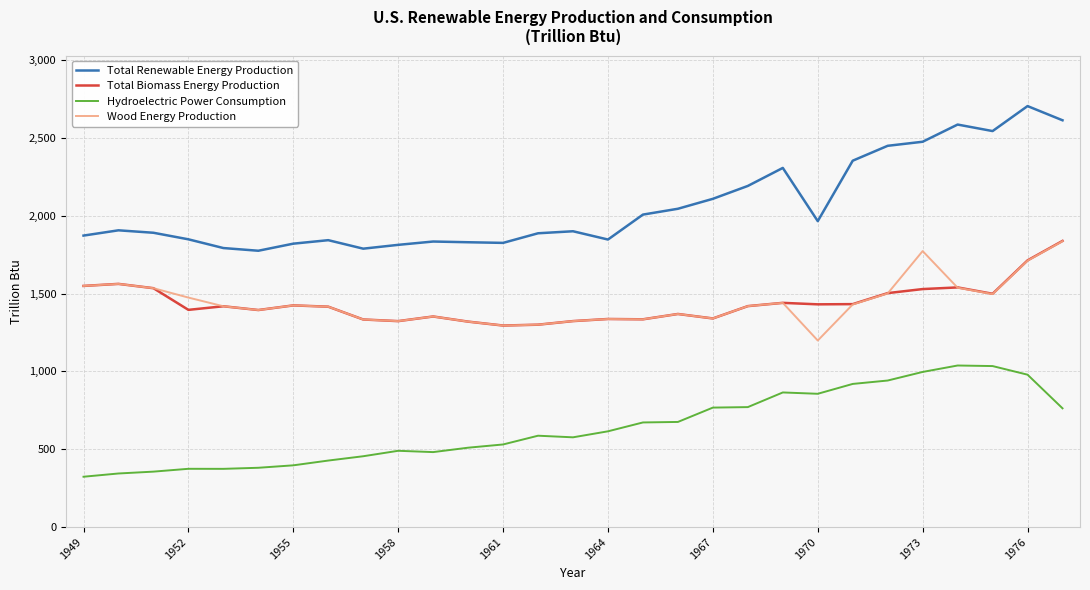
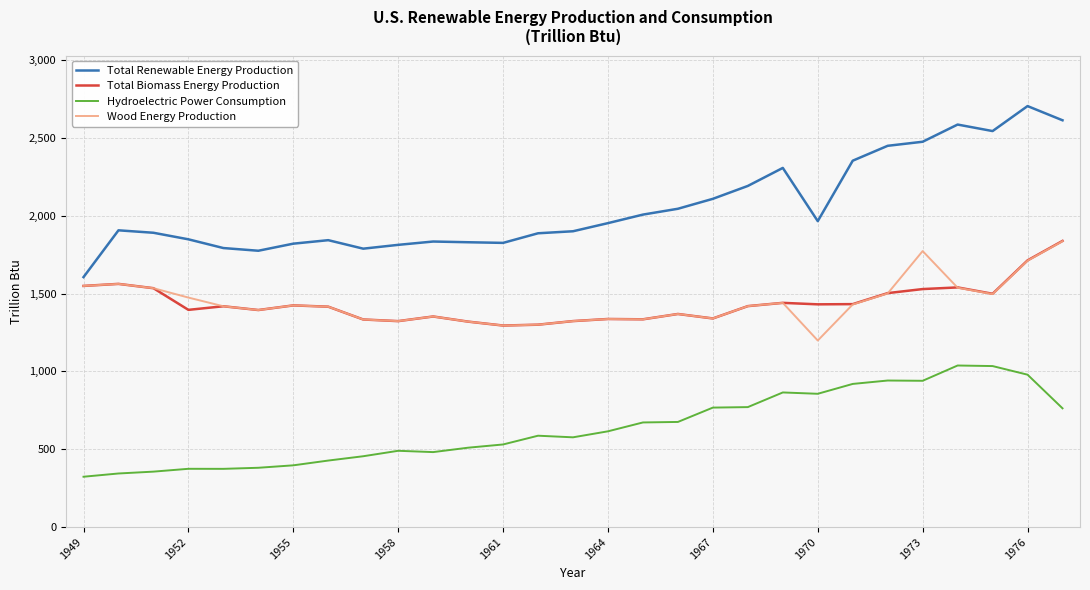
  {
    "Total Renewable Energy Production": {
-     "1949": "1,870",
+     "1949": "1,610",
      "1952": "1,850",
      "1955": "1,820",
      "1958": "1,810",
      "1961": "1,830",
-     "1964": "1,850",
+     "1964": "1,950",
      "1967": "2,110",
      "1970": "1,970",
      "1973": "2,480",
      "1976": "2,700"
    },
    "Total Biomass Energy Production": {
      "1952": "1,400",
      "1970": "1,430",
      "1973": "1,530"
    },
    "Hydroelectric Power Consumption": {
      "1949": "320",
      "1952": "370",
      "1955": "400",
      "1958": "490",
      "1961": "530",
      "1964": "620",
      "1967": "770",
      "1970": "860",
-     "1973": "1,000",
+     "1973": "940",
      "1976": "980"
    },
    "Wood Energy Production": {
      "1952": "1,470",
      "1970": "1,200",
      "1973": "1,770"
    }
  }
